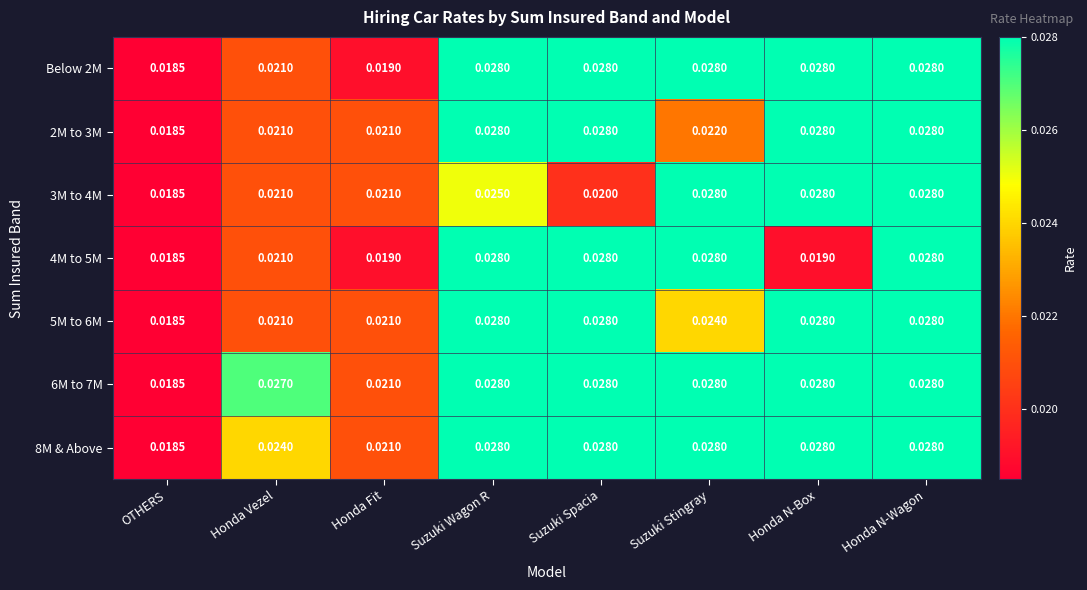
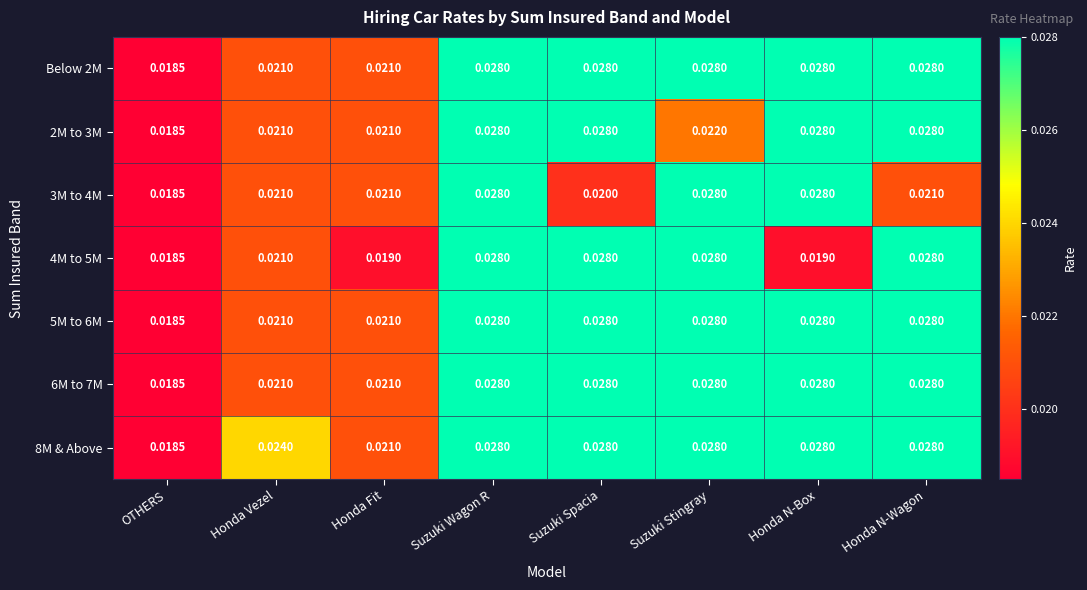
  {
    "Below 2M": {
      "OTHERS": 0.0185,
      "Honda Vezel": 0.0210,
-     "Honda Fit": 0.0190,
+     "Honda Fit": 0.0210,
      "Suzuki Wagon R": 0.0280,
      "Suzuki Spacia": 0.0280,
      "Suzuki Stingray": 0.0280,
      "Honda N-Box": 0.0280,
      "Honda N-Wagon": 0.0280
    },
    "2M to 3M": {
      "OTHERS": 0.0185,
      "Honda Vezel": 0.0210,
      "Honda Fit": 0.0210,
      "Suzuki Wagon R": 0.0280,
      "Suzuki Spacia": 0.0280,
      "Suzuki Stingray": 0.0220,
      "Honda N-Box": 0.0280,
      "Honda N-Wagon": 0.0280
    },
    "3M to 4M": {
      "OTHERS": 0.0185,
      "Honda Vezel": 0.0210,
      "Honda Fit": 0.0210,
-     "Suzuki Wagon R": 0.0250,
+     "Suzuki Wagon R": 0.0280,
      "Suzuki Spacia": 0.0200,
      "Suzuki Stingray": 0.0280,
      "Honda N-Box": 0.0280,
-     "Honda N-Wagon": 0.0280
+     "Honda N-Wagon": 0.0210
    },
    "4M to 5M": {
      "OTHERS": 0.0185,
      "Honda Vezel": 0.0210,
      "Honda Fit": 0.0190,
      "Suzuki Wagon R": 0.0280,
      "Suzuki Spacia": 0.0280,
      "Suzuki Stingray": 0.0280,
      "Honda N-Box": 0.0190,
      "Honda N-Wagon": 0.0280
    },
    "5M to 6M": {
      "OTHERS": 0.0185,
      "Honda Vezel": 0.0210,
      "Honda Fit": 0.0210,
      "Suzuki Wagon R": 0.0280,
      "Suzuki Spacia": 0.0280,
-     "Suzuki Stingray": 0.0240,
+     "Suzuki Stingray": 0.0280,
      "Honda N-Box": 0.0280,
      "Honda N-Wagon": 0.0280
    },
    "6M to 7M": {
      "OTHERS": 0.0185,
-     "Honda Vezel": 0.0270,
+     "Honda Vezel": 0.0210,
      "Honda Fit": 0.0210,
      "Suzuki Wagon R": 0.0280,
      "Suzuki Spacia": 0.0280,
      "Suzuki Stingray": 0.0280,
      "Honda N-Box": 0.0280,
      "Honda N-Wagon": 0.0280
    },
    "8M & Above": {
      "OTHERS": 0.0185,
      "Honda Vezel": 0.0240,
      "Honda Fit": 0.0210,
      "Suzuki Wagon R": 0.0280,
      "Suzuki Spacia": 0.0280,
      "Suzuki Stingray": 0.0280,
      "Honda N-Box": 0.0280,
      "Honda N-Wagon": 0.0280
    }
  }
